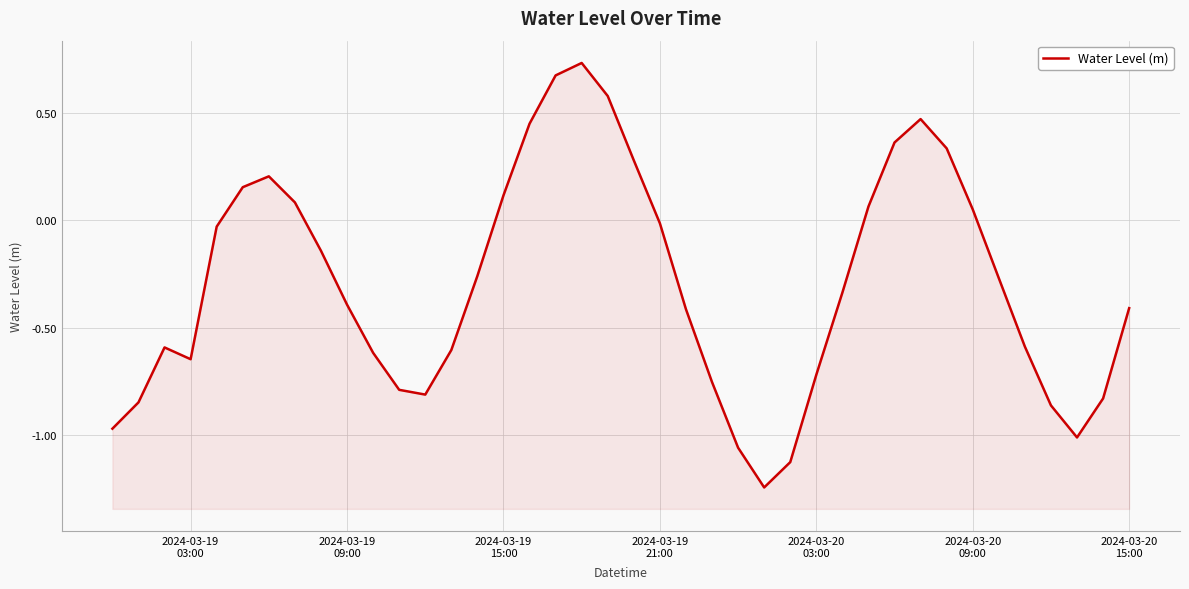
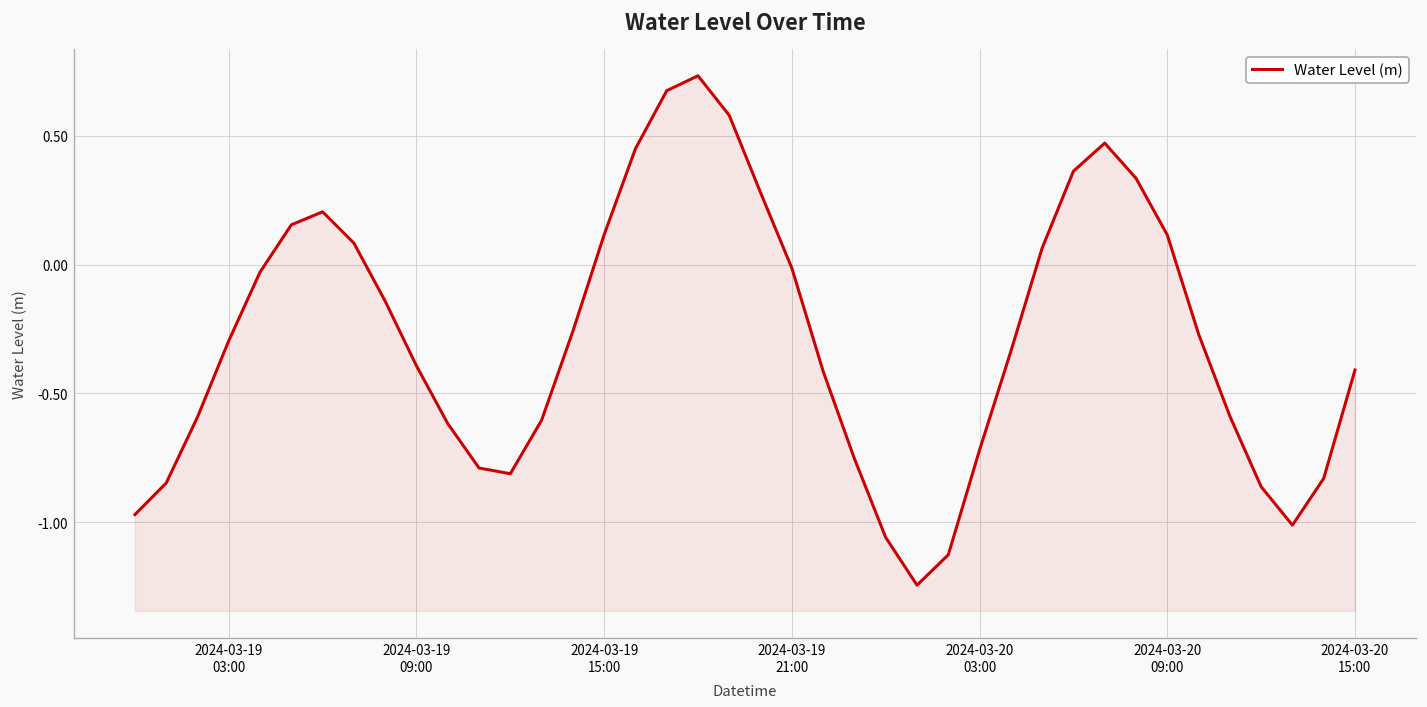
  {
-   "2024-03-19 03:00": -0.65,
+   "2024-03-19 03:00": -0.30,
    "2024-03-19 09:00": -0.39,
    "2024-03-19 15:00": 0.12,
    "2024-03-19 21:00": -0.01,
    "2024-03-20 03:00": -0.72,
-   "2024-03-20 09:00": 0.05,
+   "2024-03-20 09:00": 0.12,
    "2024-03-20 15:00": -0.41
  }
